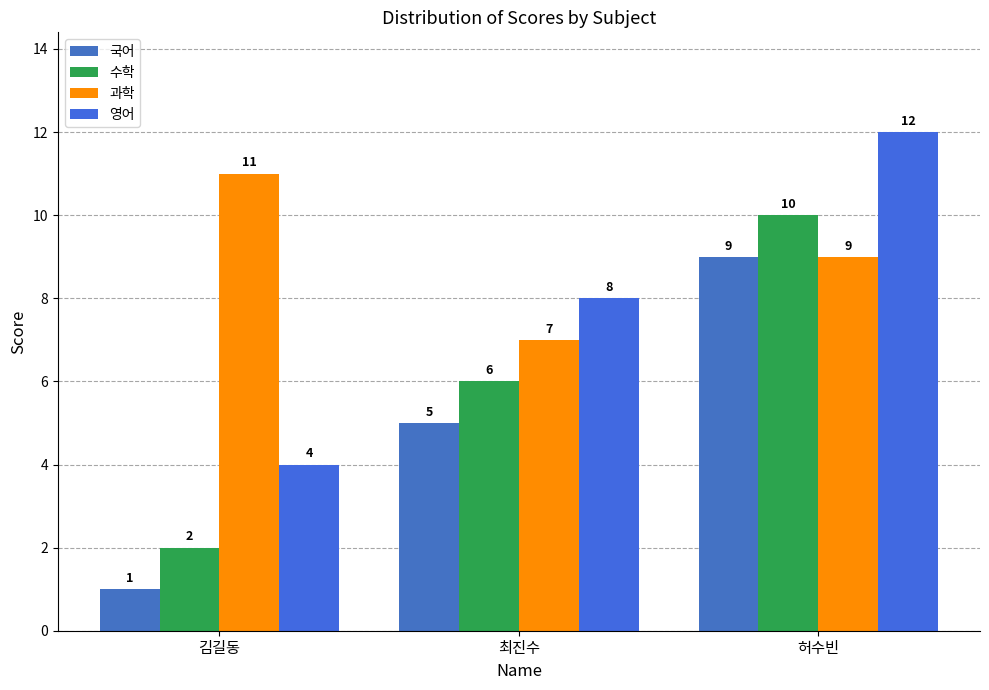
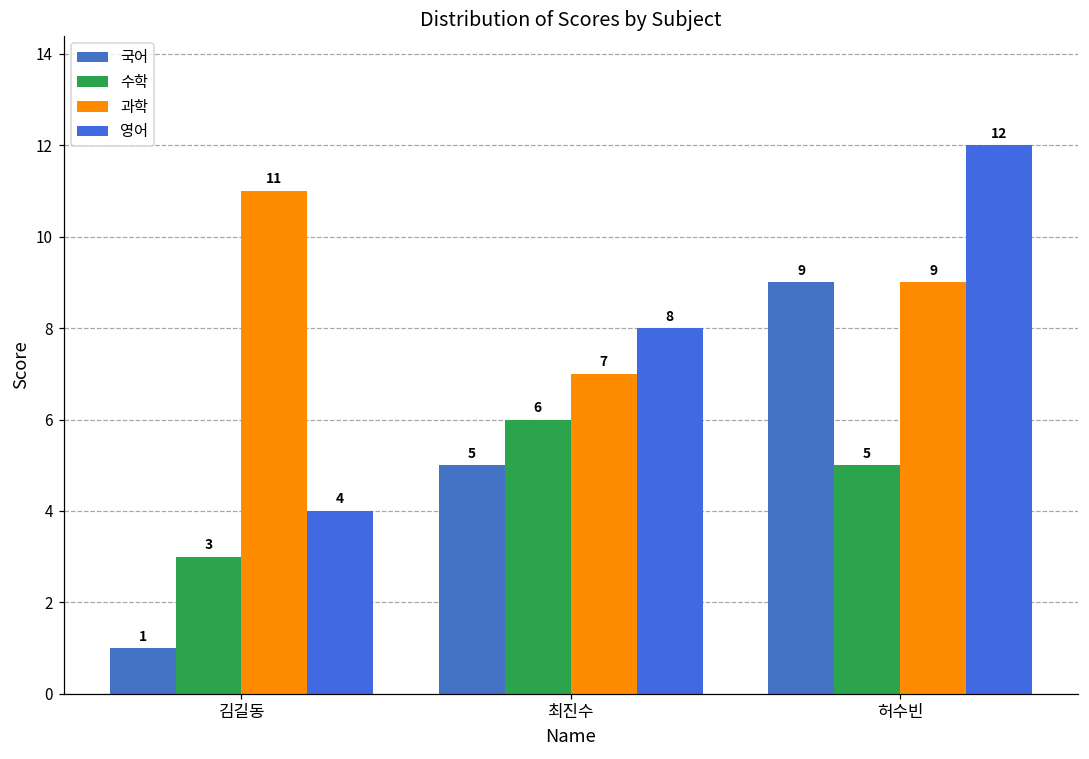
  {
    "수학": {
-     "김길동": 2,
+     "김길동": 3,
      "최진수": 6,
-     "허수빈": 10
+     "허수빈": 5
    },
    "과학": {
      "김길동": 11,
      "최진수": 7,
      "허수빈": 9
    }
  }
